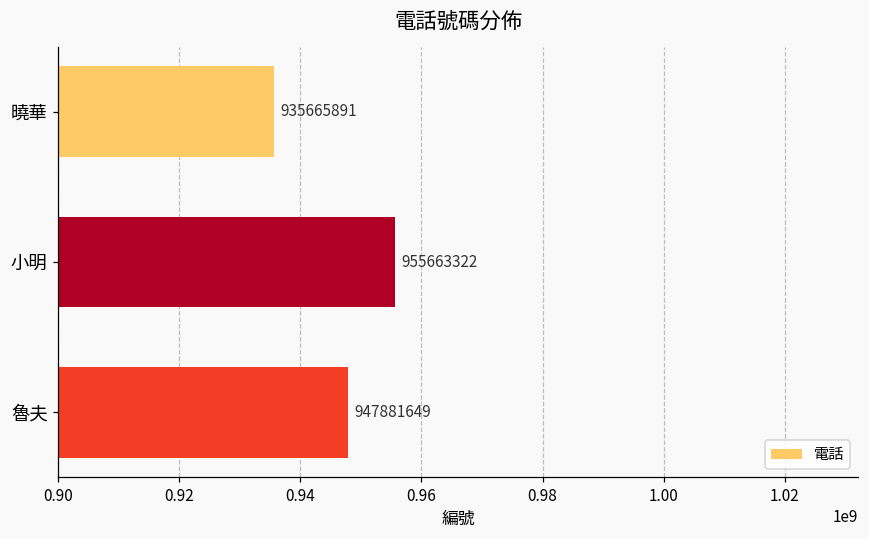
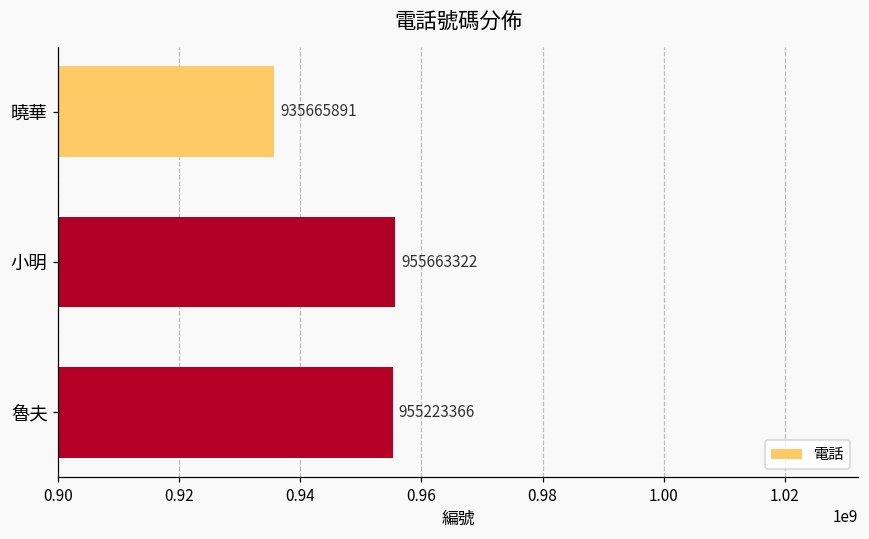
  {
    "曉華": 935665891,
    "小明": 955663322,
-   "魯夫": 947881649
+   "魯夫": 955223366
  }
